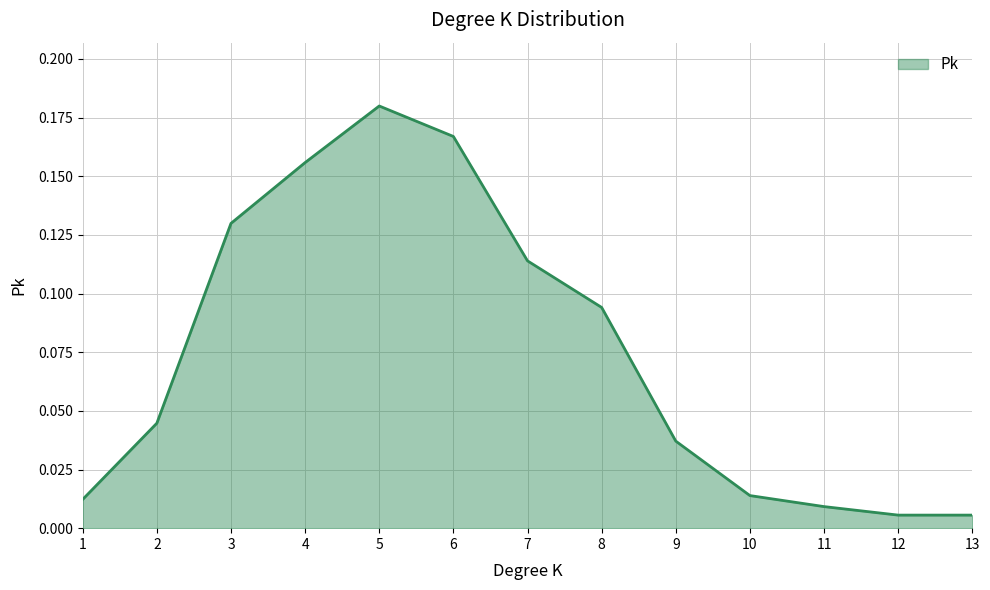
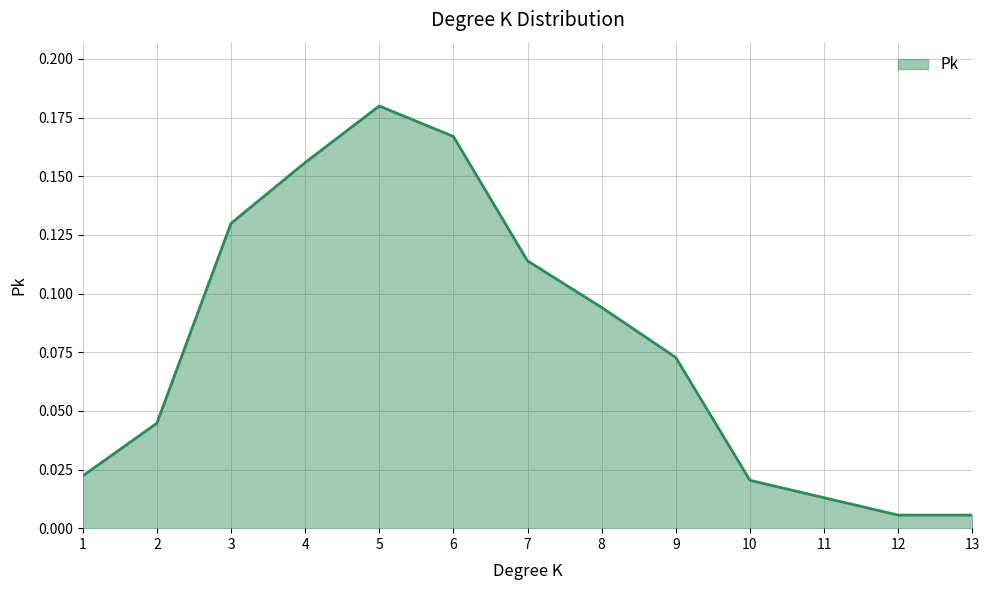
  {
-   "1": 0.012,
+   "1": 0.022,
    "2": 0.045,
    "3": 0.130,
    "4": 0.156,
    "5": 0.180,
    "6": 0.167,
    "7": 0.114,
    "8": 0.094,
-   "9": 0.037,
-   "10": 0.014,
-   "11": 0.009,
+   "9": 0.073,
+   "10": 0.020,
+   "11": 0.013,
    "12": 0.006,
    "13": 0.006
  }
